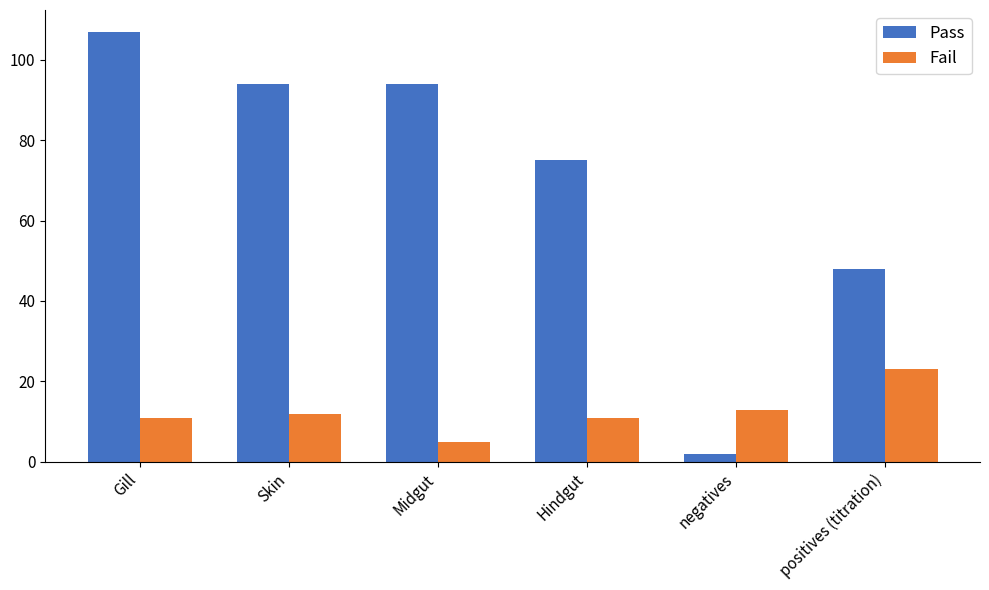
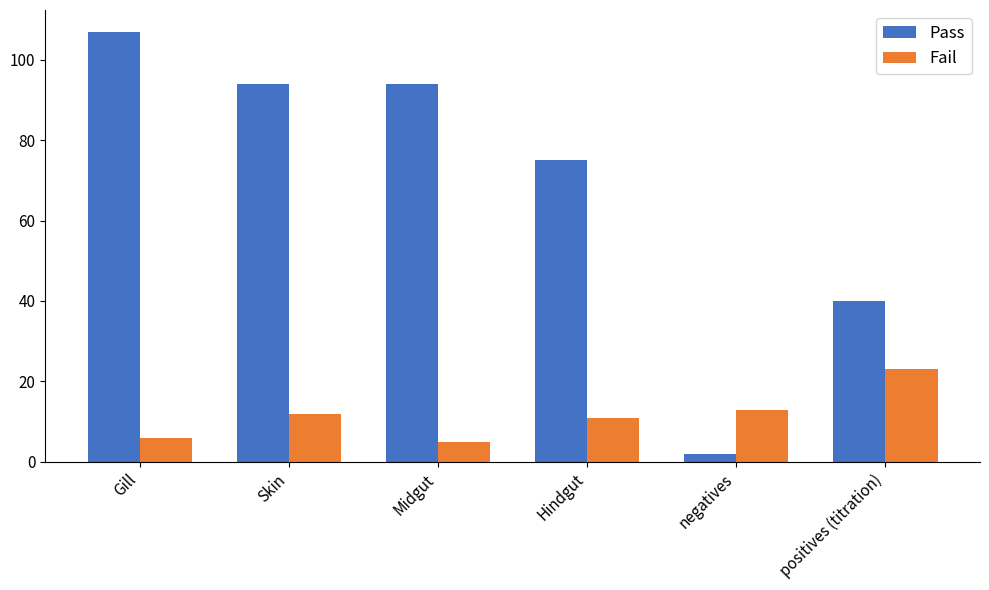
  {
    "Pass": {
      "Gill": 107,
      "Skin": 94,
      "Midgut": 94,
      "Hindgut": 75,
      "negatives": 2,
-     "positives (titration)": 48
+     "positives (titration)": 40
    },
    "Fail": {
-     "Gill": 11,
+     "Gill": 6,
      "Skin": 12,
      "Midgut": 5,
      "Hindgut": 11,
      "negatives": 13,
      "positives (titration)": 23
    }
  }
